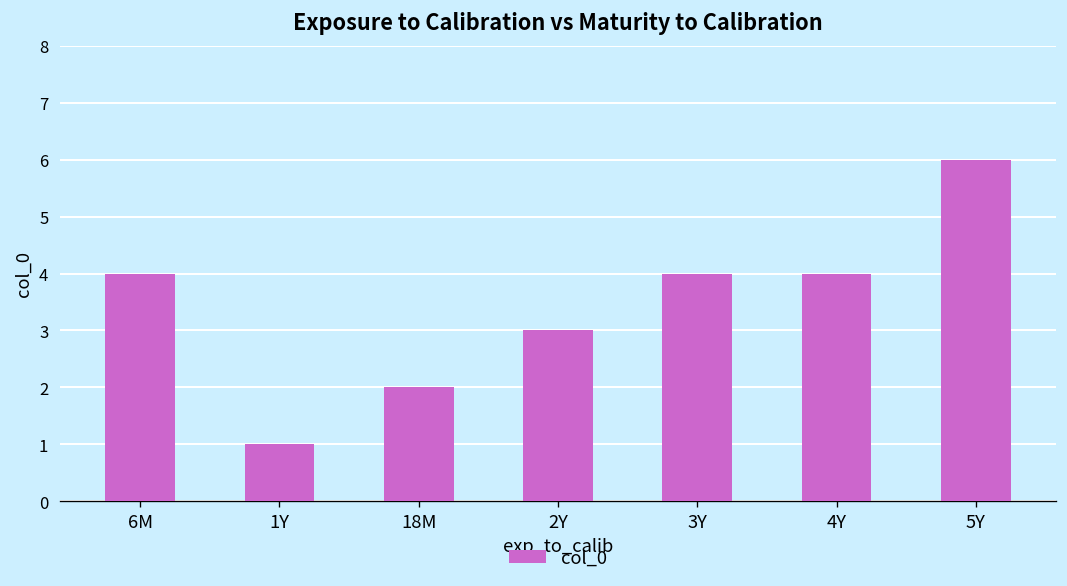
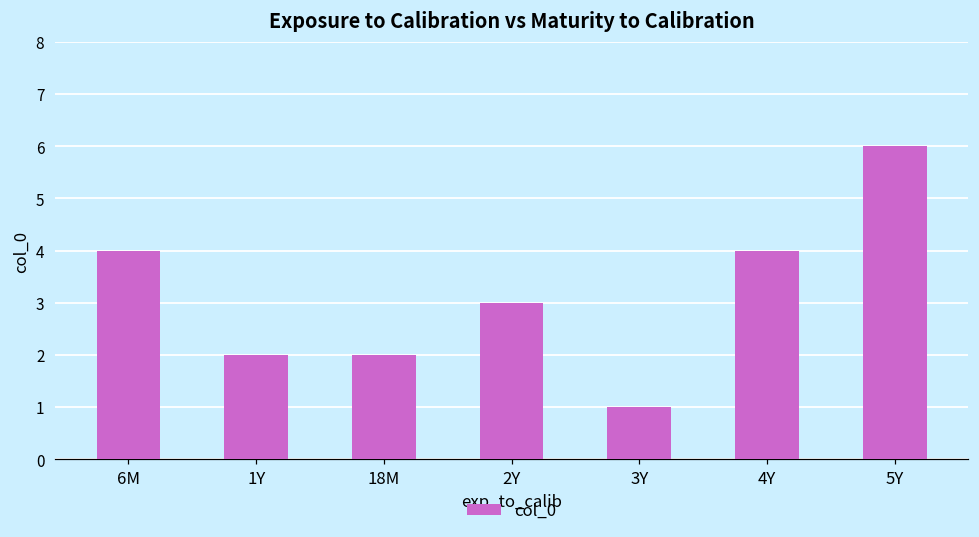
  {
    "6M": 4,
-   "1Y": 1,
+   "1Y": 2,
    "18M": 2,
    "2Y": 3,
-   "3Y": 4,
+   "3Y": 1,
    "4Y": 4,
    "5Y": 6
  }
